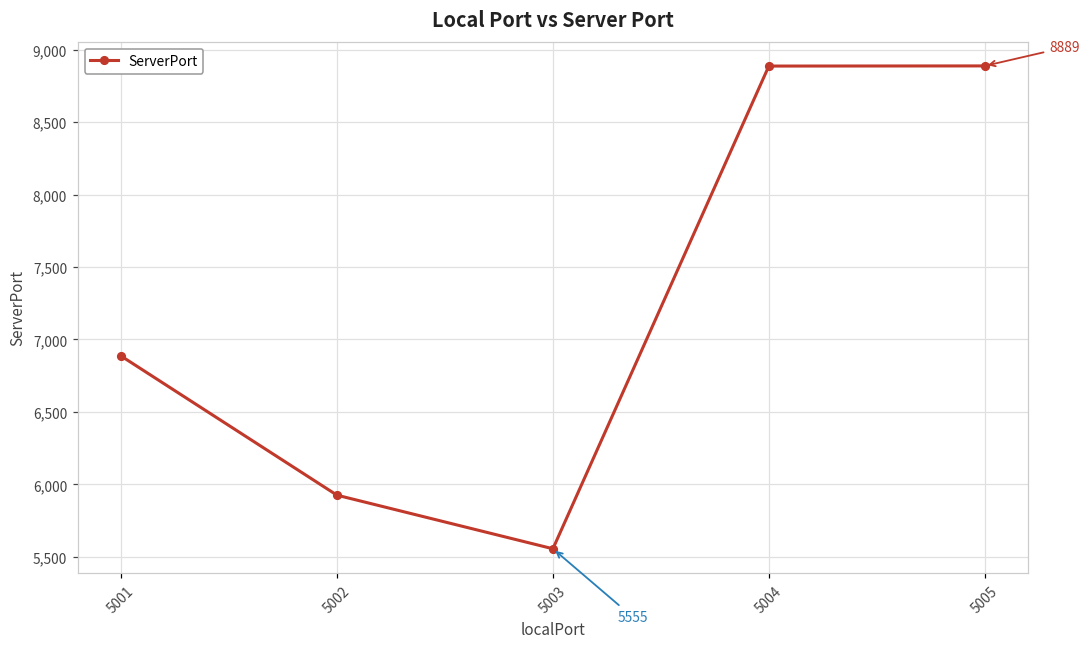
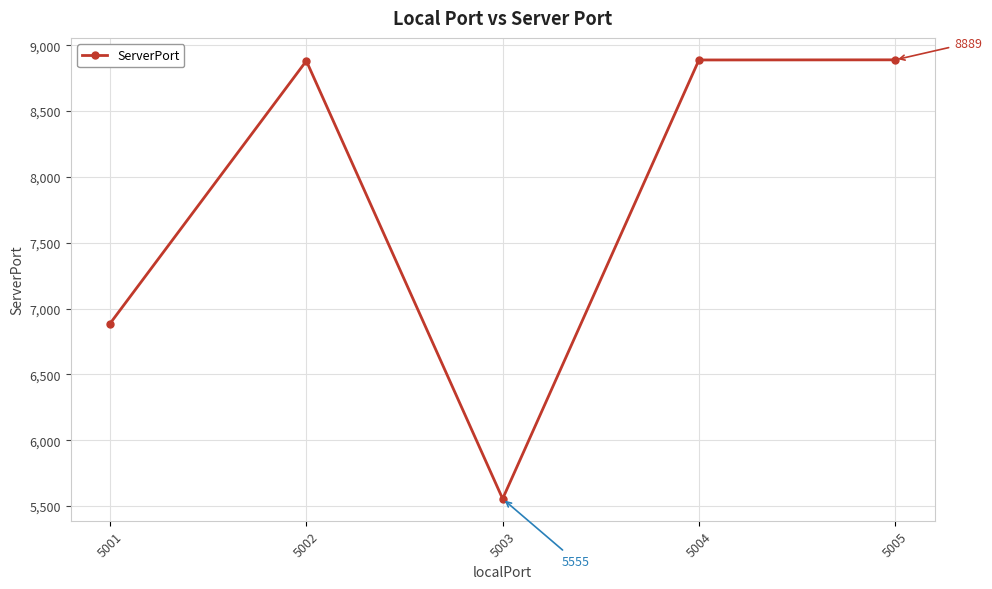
  {
    "5001": "6,890",
-   "5002": "5,930",
+   "5002": "8,880",
    "5004": "8,890"
  }
